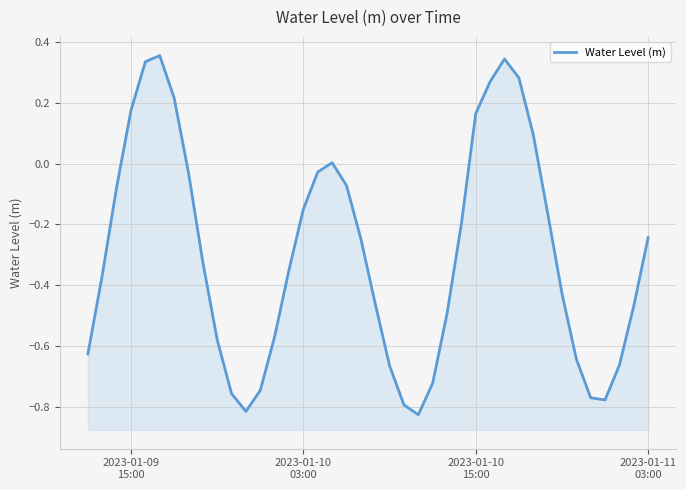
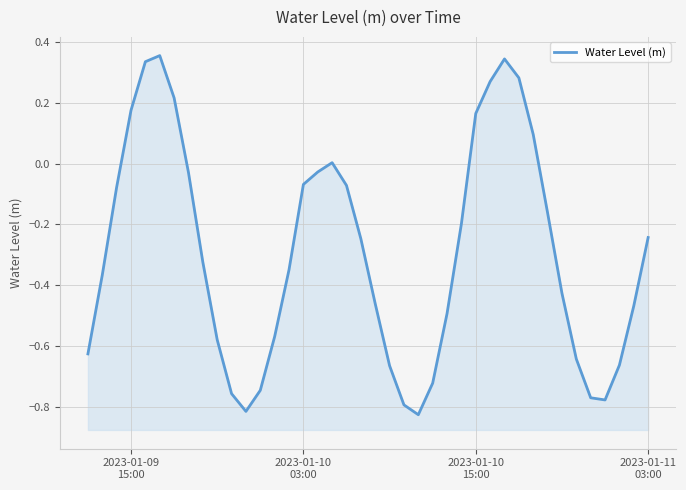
  {
    "2023-01-09 15:00": 0.17,
-   "2023-01-10 03:00": -0.15,
+   "2023-01-10 03:00": -0.07,
    "2023-01-10 15:00": 0.16,
    "2023-01-11 03:00": -0.24
  }
